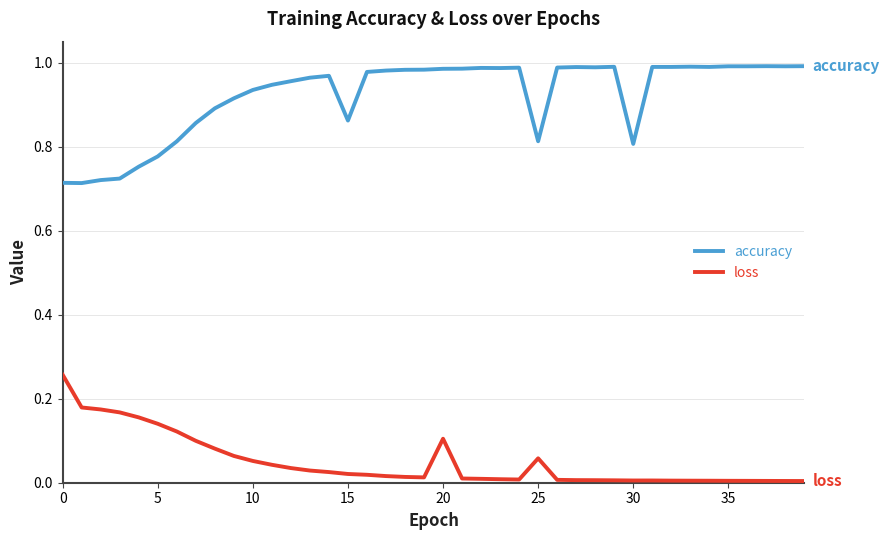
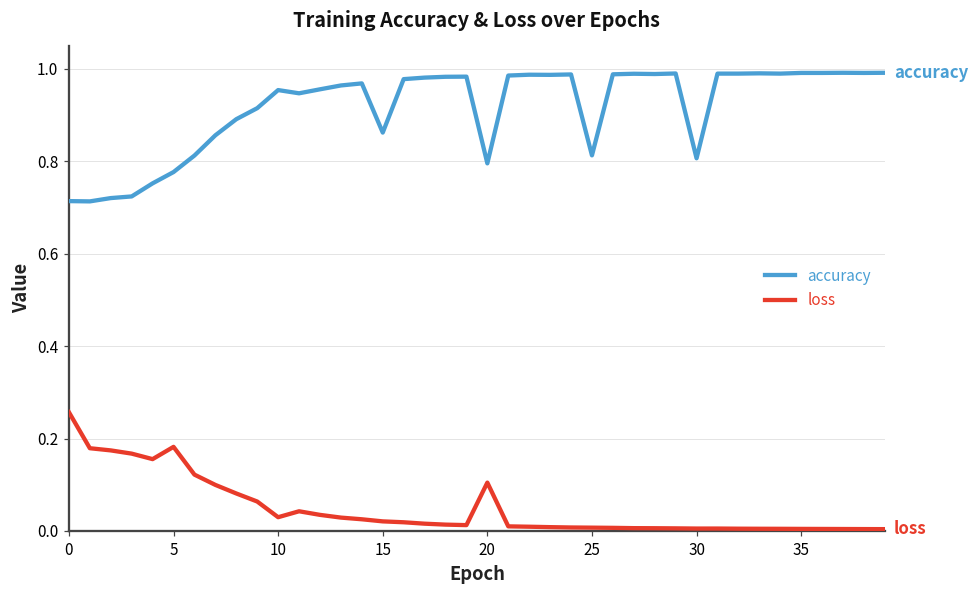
  {
    "accuracy": {
      "0": 0.71,
      "5": 0.78,
-     "10": 0.94,
+     "10": 0.95,
      "15": 0.86,
-     "20": 0.99,
+     "20": 0.80,
      "25": 0.81,
      "30": 0.81,
      "35": 0.99
    },
    "loss": {
      "0": 0.26,
-     "5": 0.14,
-     "10": 0.05,
+     "5": 0.18,
+     "10": 0.03,
      "15": 0.02,
      "20": 0.10,
-     "25": 0.06,
+     "25": 0.01,
      "30": 0.01,
      "35": 0.00
    }
  }
